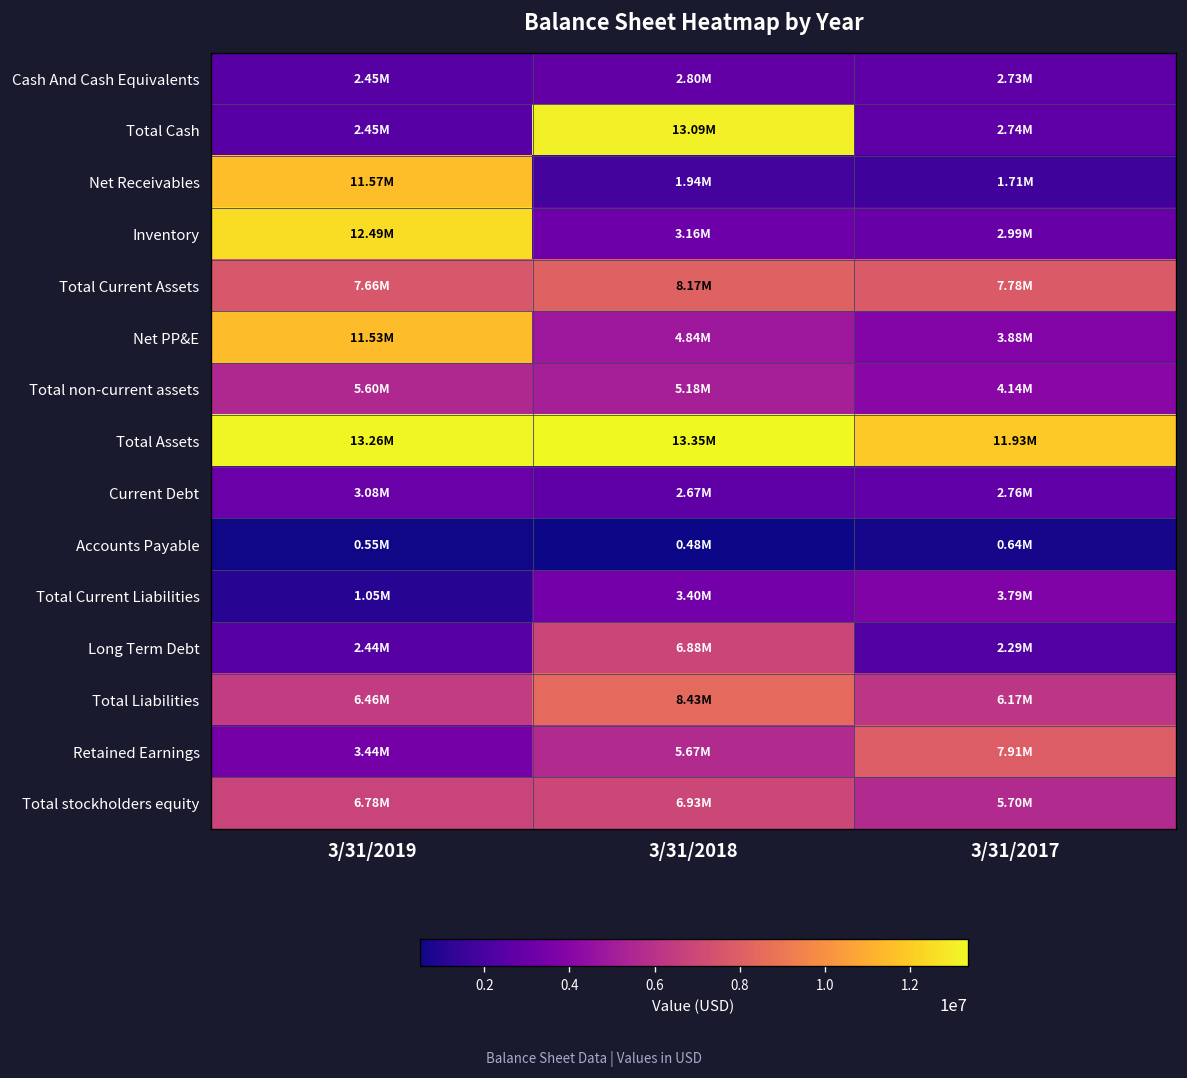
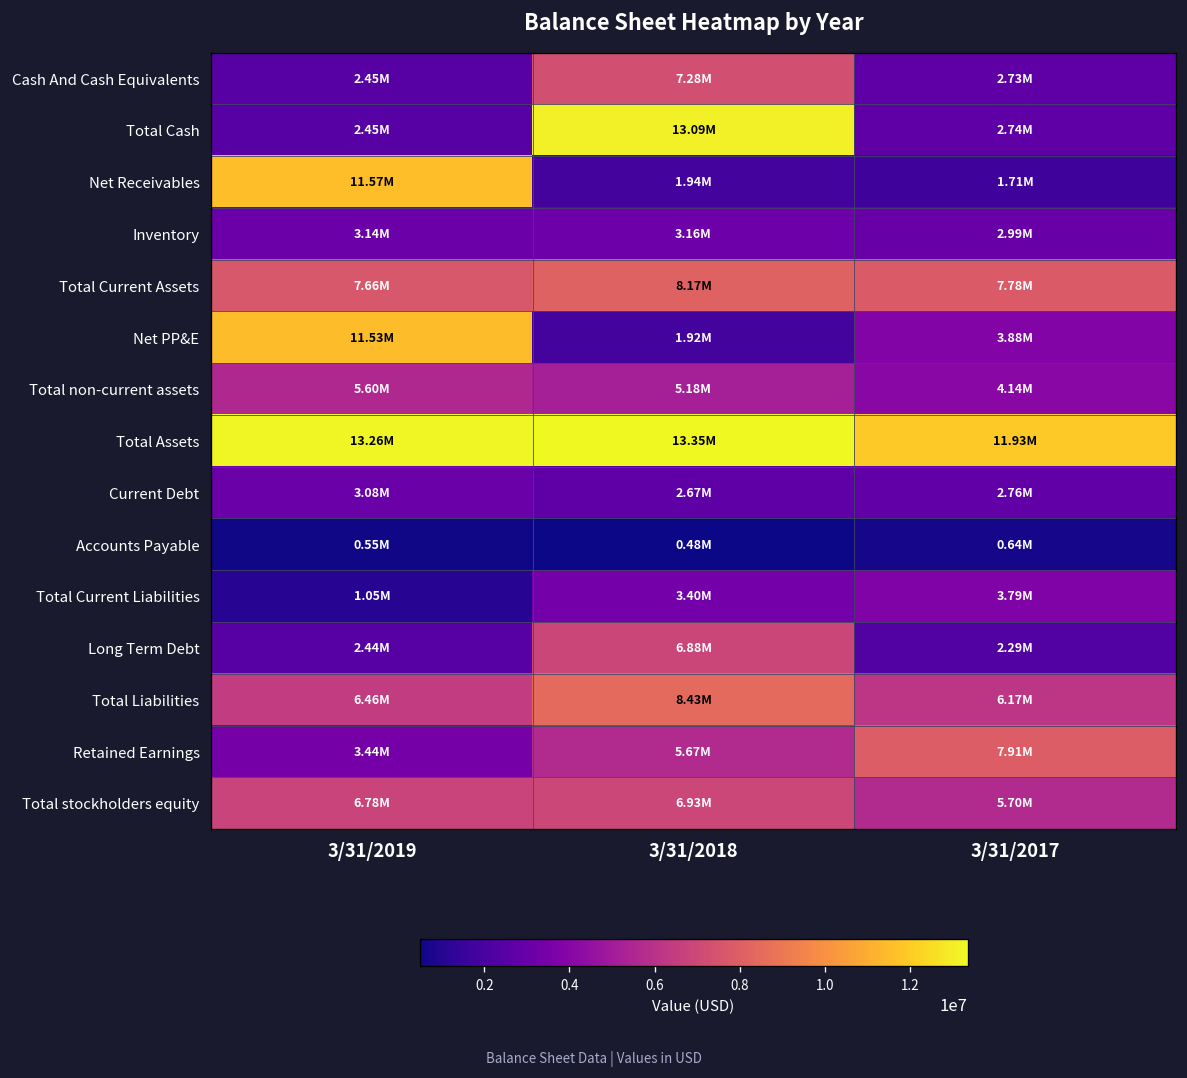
  {
    "Cash And Cash Equivalents": {
      "3/31/2019": "2.45M",
-     "3/31/2018": "2.80M",
+     "3/31/2018": "7.28M",
      "3/31/2017": "2.73M"
    },
    "Total Cash": {
      "3/31/2019": "2.45M",
      "3/31/2018": "13.09M",
      "3/31/2017": "2.74M"
    },
    "Net Receivables": {
      "3/31/2019": "11.57M",
      "3/31/2018": "1.94M",
      "3/31/2017": "1.71M"
    },
    "Inventory": {
-     "3/31/2019": "12.49M",
+     "3/31/2019": "3.14M",
      "3/31/2018": "3.16M",
      "3/31/2017": "2.99M"
    },
    "Total Current Assets": {
      "3/31/2019": "7.66M",
      "3/31/2018": "8.17M",
      "3/31/2017": "7.78M"
    },
    "Net PP&E": {
      "3/31/2019": "11.53M",
-     "3/31/2018": "4.84M",
+     "3/31/2018": "1.92M",
      "3/31/2017": "3.88M"
    },
    "Total non-current assets": {
      "3/31/2019": "5.60M",
      "3/31/2018": "5.18M",
      "3/31/2017": "4.14M"
    },
    "Total Assets": {
      "3/31/2019": "13.26M",
      "3/31/2018": "13.35M",
      "3/31/2017": "11.93M"
    },
    "Current Debt": {
      "3/31/2019": "3.08M",
      "3/31/2018": "2.67M",
      "3/31/2017": "2.76M"
    },
    "Accounts Payable": {
      "3/31/2019": "0.55M",
      "3/31/2018": "0.48M",
      "3/31/2017": "0.64M"
    },
    "Total Current Liabilities": {
      "3/31/2019": "1.05M",
      "3/31/2018": "3.40M",
      "3/31/2017": "3.79M"
    },
    "Long Term Debt": {
      "3/31/2019": "2.44M",
      "3/31/2018": "6.88M",
      "3/31/2017": "2.29M"
    },
    "Total Liabilities": {
      "3/31/2019": "6.46M",
      "3/31/2018": "8.43M",
      "3/31/2017": "6.17M"
    },
    "Retained Earnings": {
      "3/31/2019": "3.44M",
      "3/31/2018": "5.67M",
      "3/31/2017": "7.91M"
    },
    "Total stockholders equity": {
      "3/31/2019": "6.78M",
      "3/31/2018": "6.93M",
      "3/31/2017": "5.70M"
    }
  }
